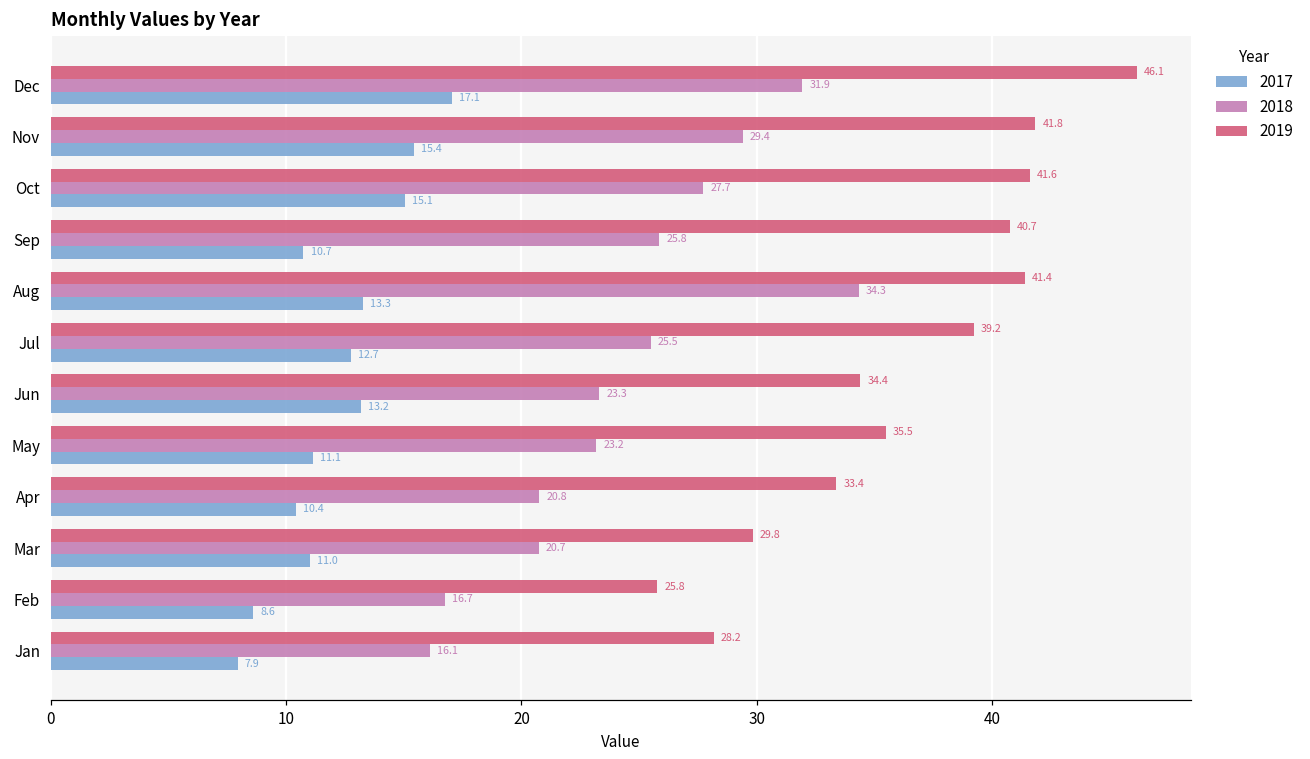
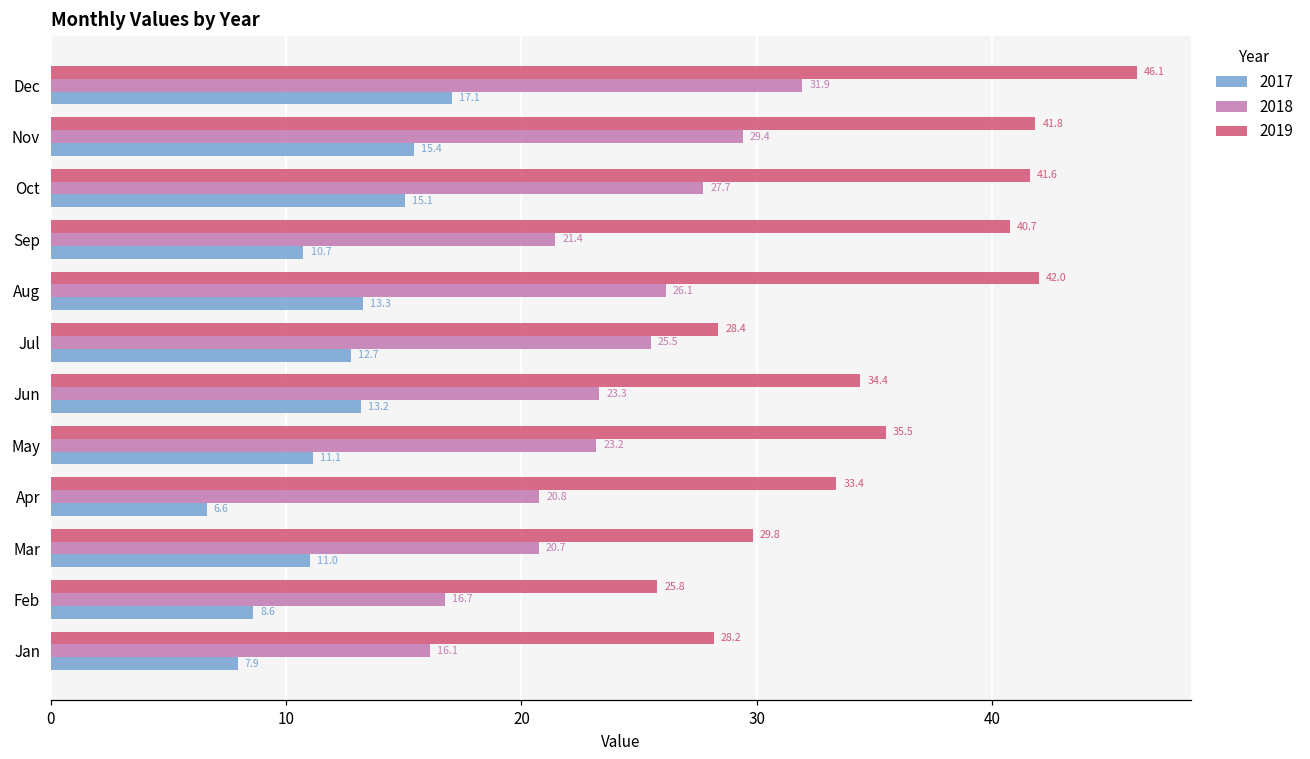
  {
    "2017": {
      "Dec": 17.1,
      "Nov": 15.4,
      "Oct": 15.1,
      "Sep": 10.7,
      "Aug": 13.3,
      "Jul": 12.7,
      "Jun": 13.2,
      "May": 11.1,
-     "Apr": 10.4,
+     "Apr": 6.6,
      "Mar": 11.0,
      "Feb": 8.6,
      "Jan": 7.9
    },
    "2018": {
      "Dec": 31.9,
      "Nov": 29.4,
      "Oct": 27.7,
-     "Sep": 25.8,
-     "Aug": 34.3,
+     "Sep": 21.4,
+     "Aug": 26.1,
      "Jul": 25.5,
      "Jun": 23.3,
      "May": 23.2,
      "Apr": 20.8,
      "Mar": 20.7,
      "Feb": 16.7,
      "Jan": 16.1
    },
    "2019": {
      "Dec": 46.1,
      "Nov": 41.8,
      "Oct": 41.6,
      "Sep": 40.7,
-     "Aug": 41.4,
-     "Jul": 39.2,
+     "Aug": 42.0,
+     "Jul": 28.4,
      "Jun": 34.4,
      "May": 35.5,
      "Apr": 33.4,
      "Mar": 29.8,
      "Feb": 25.8,
      "Jan": 28.2
    }
  }
